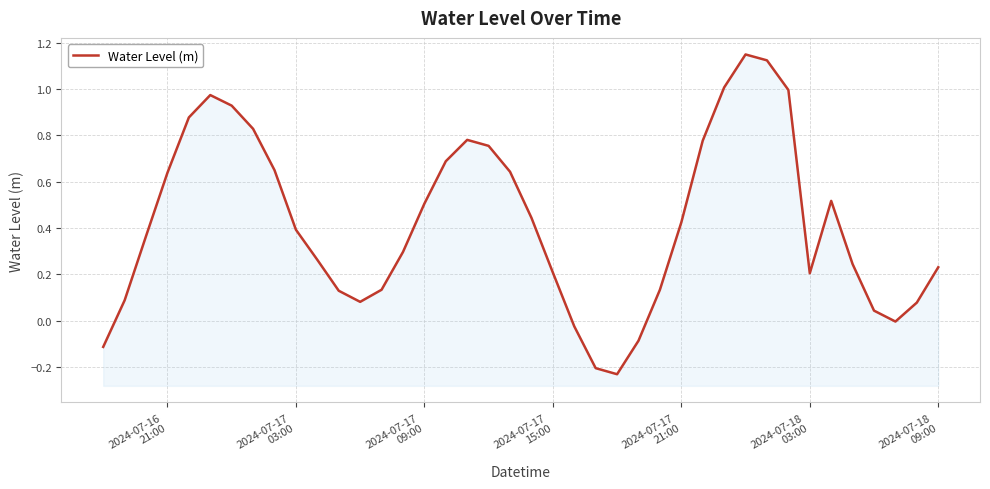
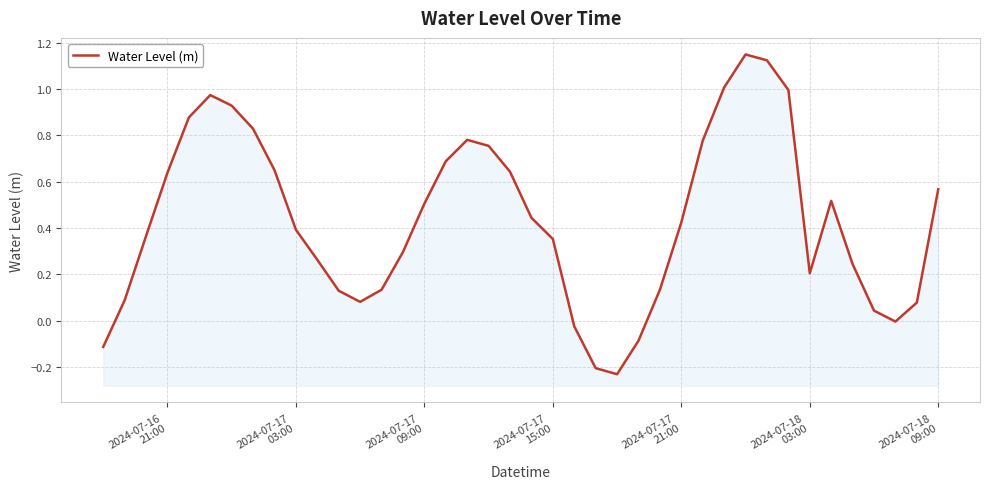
  {
    "2024-07-16 21:00": 0.64,
    "2024-07-17 03:00": 0.39,
    "2024-07-17 09:00": 0.51,
-   "2024-07-17 15:00": 0.21,
+   "2024-07-17 15:00": 0.35,
    "2024-07-17 21:00": 0.42,
    "2024-07-18 03:00": 0.21,
-   "2024-07-18 09:00": 0.23
+   "2024-07-18 09:00": 0.57
  }
